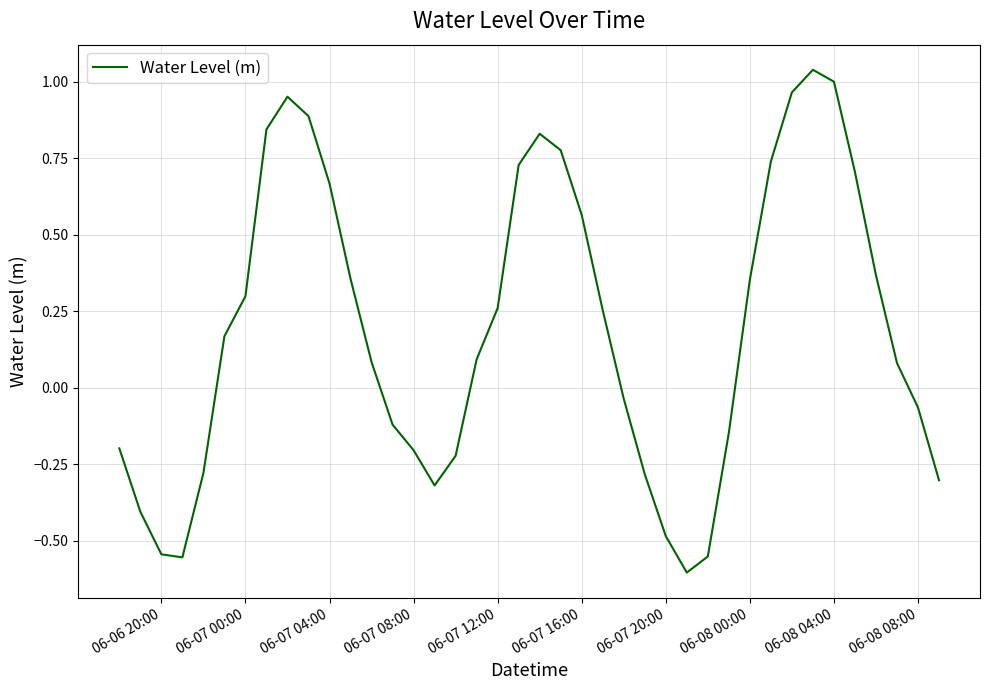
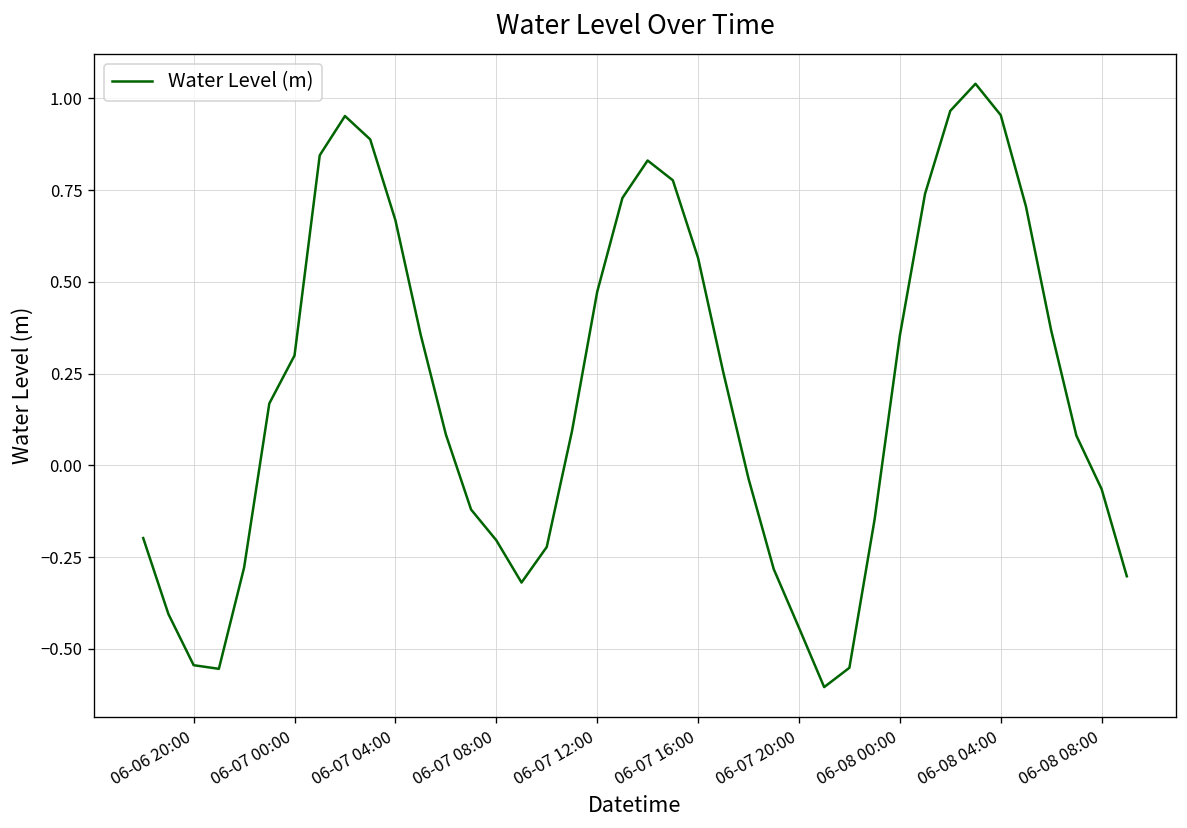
  {
    "06-06 20:00": -0.54,
    "06-07 00:00": 0.30,
    "06-07 04:00": 0.67,
    "06-07 08:00": -0.20,
-   "06-07 12:00": 0.26,
+   "06-07 12:00": 0.47,
    "06-07 16:00": 0.56,
-   "06-07 20:00": -0.49,
+   "06-07 20:00": -0.44,
    "06-08 00:00": 0.35,
-   "06-08 04:00": 1.00,
+   "06-08 04:00": 0.95,
    "06-08 08:00": -0.06
  }
